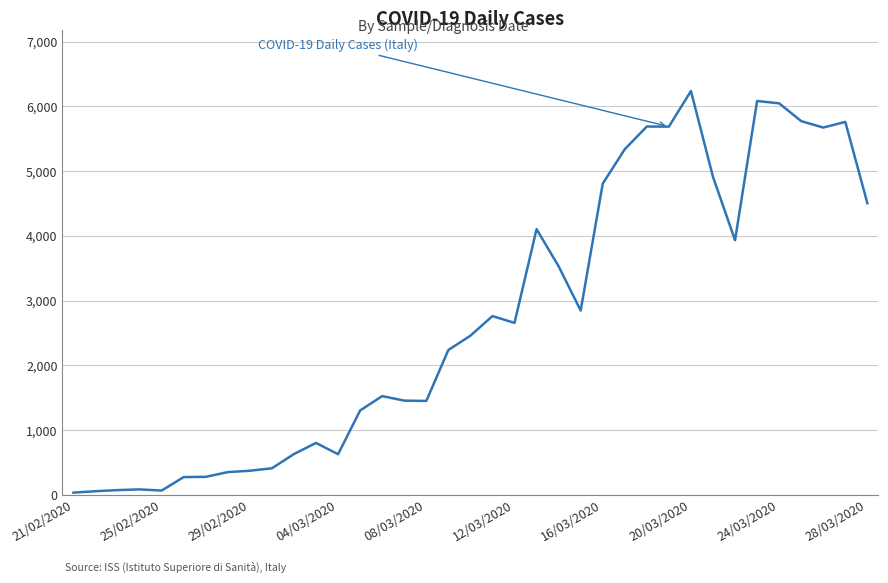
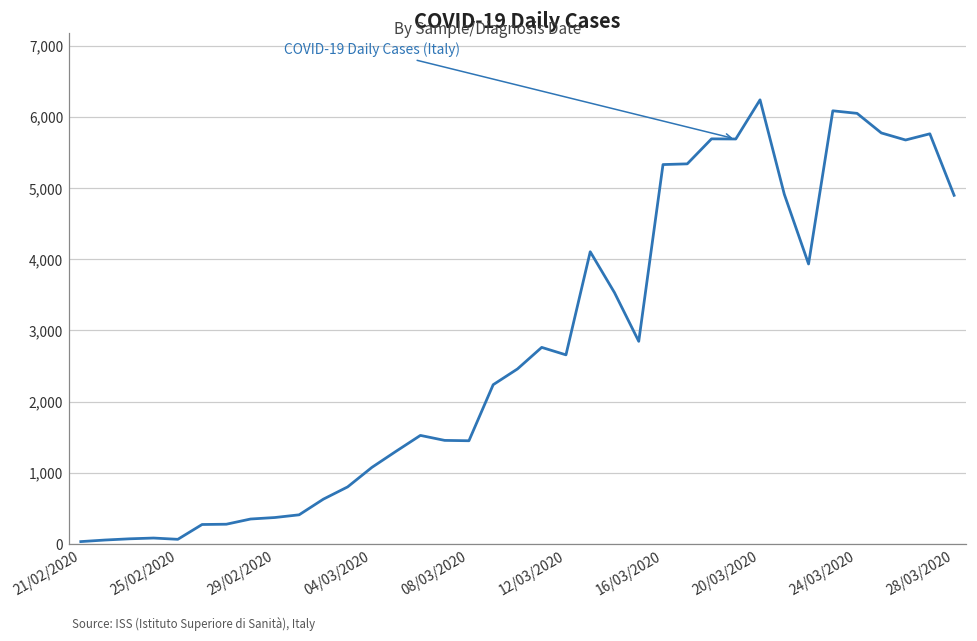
  {
    "21/02/2020": "0",
    "25/02/2020": "100",
    "29/02/2020": "400",
-   "04/03/2020": "600",
+   "04/03/2020": "1,100",
    "08/03/2020": "1,500",
    "12/03/2020": "2,700",
-   "16/03/2020": "4,800",
+   "16/03/2020": "5,300",
    "20/03/2020": "6,200",
    "24/03/2020": "6,000",
-   "28/03/2020": "4,500"
+   "28/03/2020": "4,900"
  }
